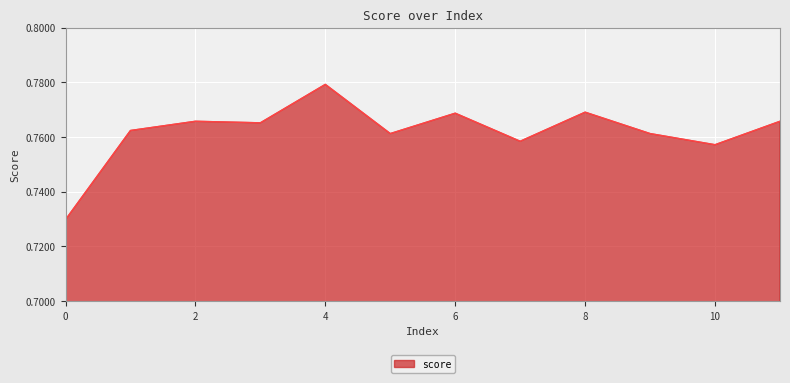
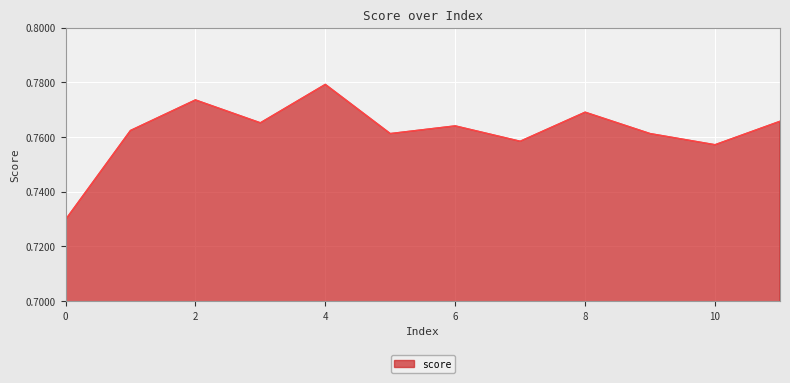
  {
    "0": 0.730,
-   "2": 0.766,
+   "2": 0.774,
    "4": 0.779,
-   "6": 0.769,
+   "6": 0.764,
    "8": 0.769,
    "10": 0.757
  }
